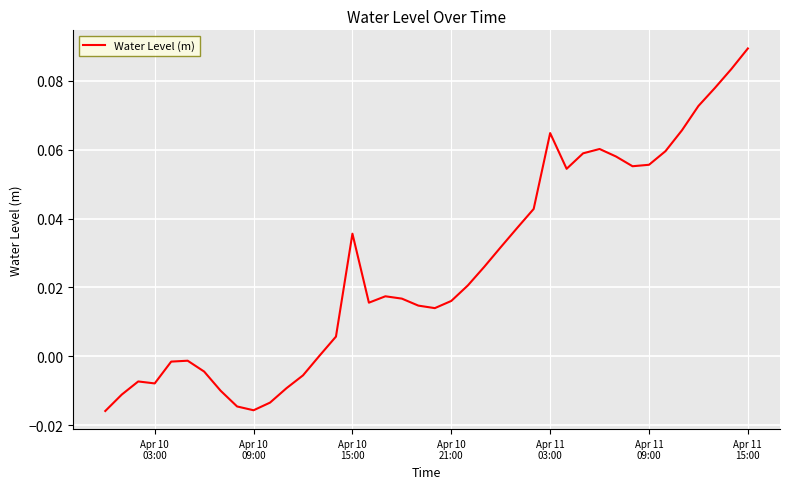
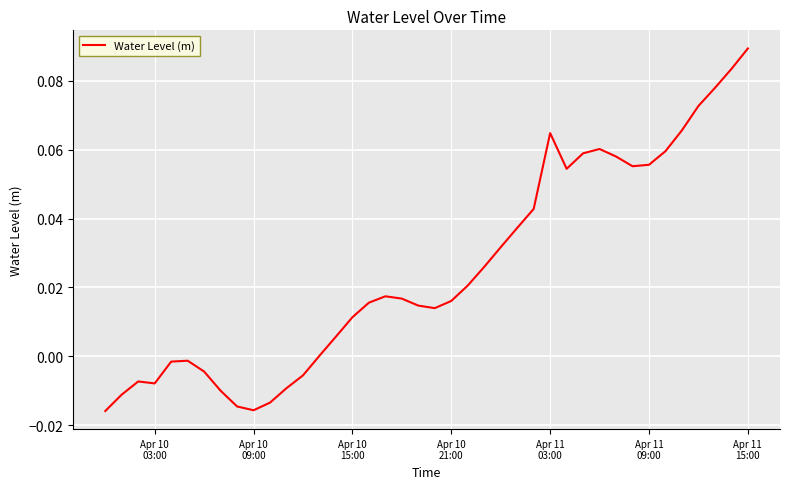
  {
    "Apr 10 03:00": -0.008,
    "Apr 10 09:00": -0.016,
-   "Apr 10 15:00": 0.036,
+   "Apr 10 15:00": 0.011,
    "Apr 10 21:00": 0.016,
    "Apr 11 03:00": 0.065,
    "Apr 11 09:00": 0.056,
    "Apr 11 15:00": 0.089
  }
